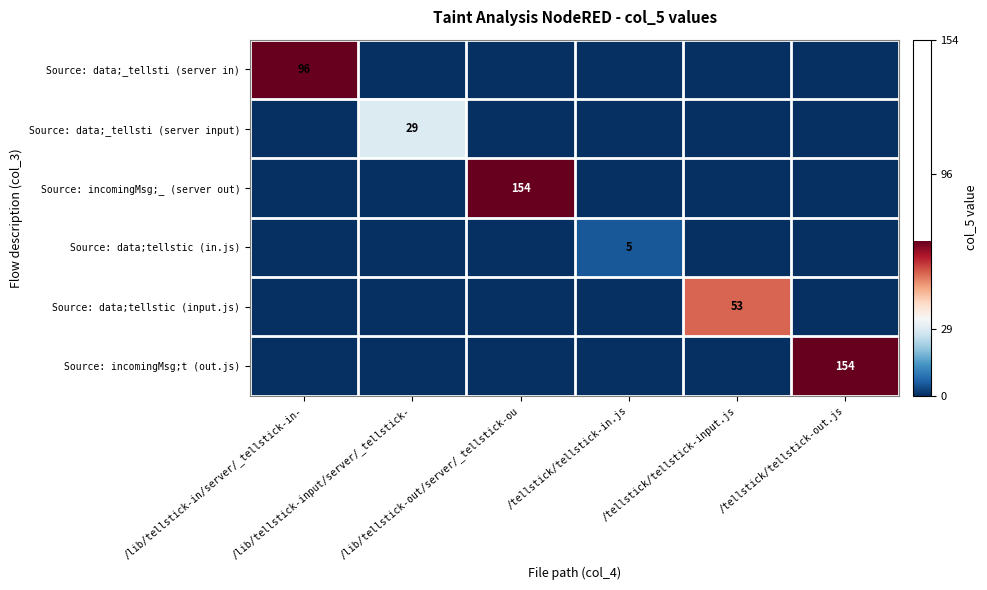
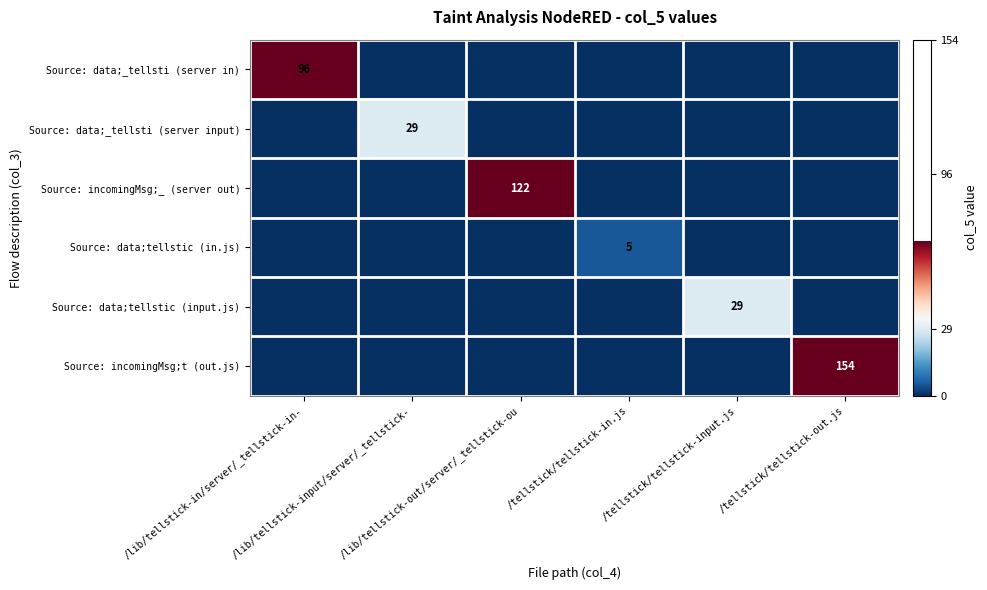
  {
    "Source: data;_tellsti (server in)": {
      "/lib/tellstick-in/server/_tellstick-in-": 96
    },
    "Source: data;_tellsti (server input)": {
      "/lib/tellstick-input/server/_tellstick-": 29
    },
    "Source: incomingMsg;_ (server out)": {
-     "/lib/tellstick-out/server/_tellstick-ou": 154
+     "/lib/tellstick-out/server/_tellstick-ou": 122
    },
    "Source: data;tellstic (in.js)": {
      "/tellstick/tellstick-in.js": 5
    },
    "Source: data;tellstic (input.js)": {
-     "/tellstick/tellstick-input.js": 53
+     "/tellstick/tellstick-input.js": 29
    },
    "Source: incomingMsg;t (out.js)": {
      "/tellstick/tellstick-out.js": 154
    }
  }
